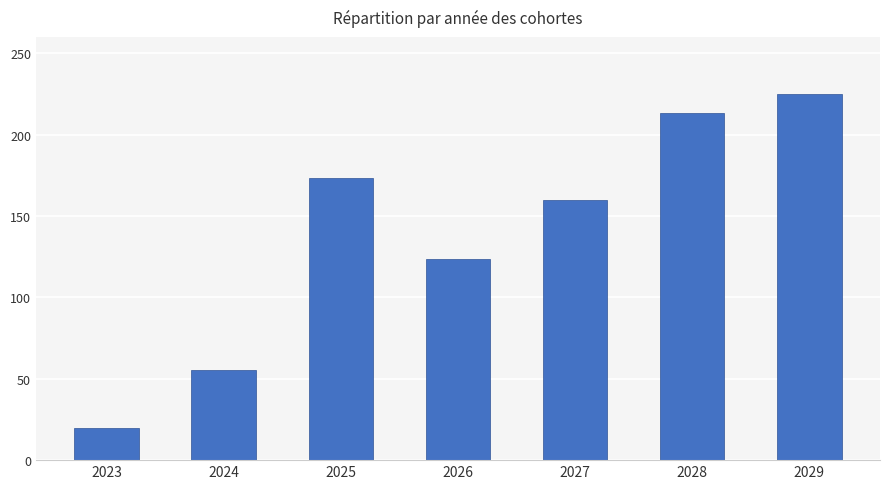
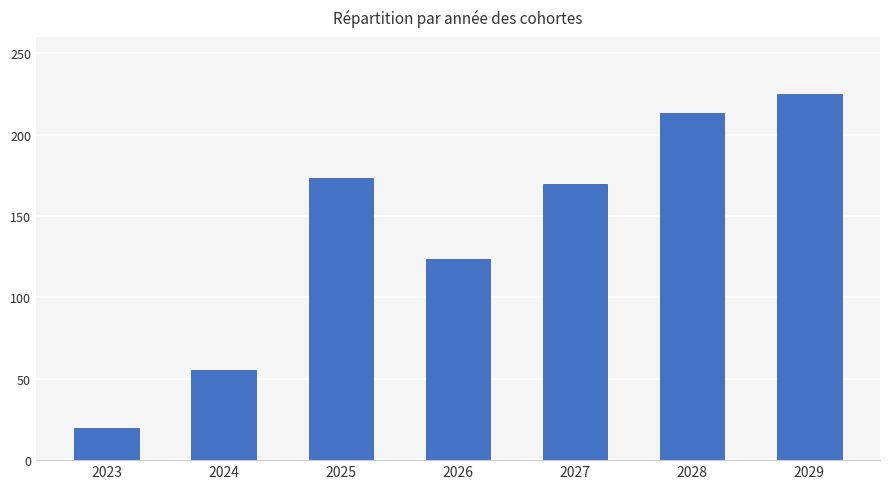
  {
    "2023": 20,
    "2024": 55,
    "2025": 173,
    "2026": 124,
-   "2027": 160,
+   "2027": 170,
    "2028": 213,
    "2029": 225
  }
